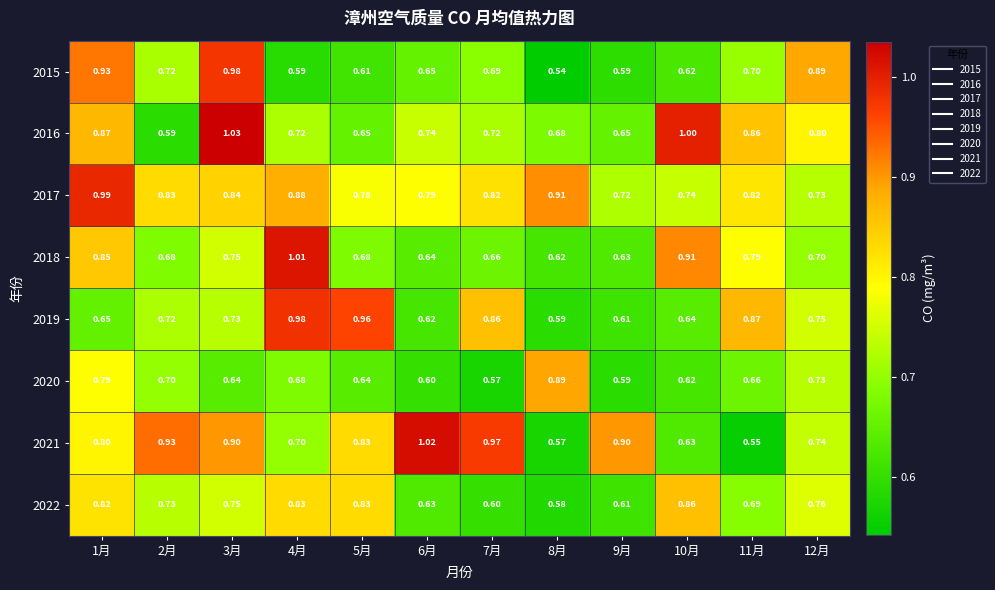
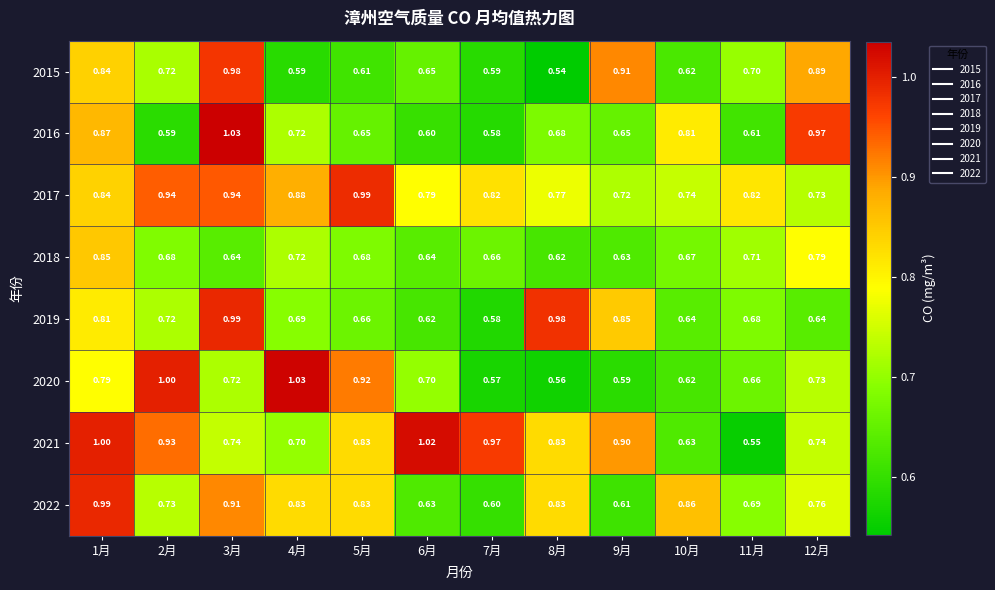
  {
    "2015": {
-     "1月": 0.93,
+     "1月": 0.84,
      "2月": 0.72,
      "3月": 0.98,
      "4月": 0.59,
      "5月": 0.61,
      "6月": 0.65,
-     "7月": 0.69,
+     "7月": 0.59,
      "8月": 0.54,
-     "9月": 0.59,
+     "9月": 0.91,
      "10月": 0.62,
      "11月": 0.70,
      "12月": 0.89
    },
    "2016": {
      "1月": 0.87,
      "2月": 0.59,
      "3月": 1.03,
      "4月": 0.72,
      "5月": 0.65,
-     "6月": 0.74,
-     "7月": 0.72,
+     "6月": 0.60,
+     "7月": 0.58,
      "8月": 0.68,
      "9月": 0.65,
-     "10月": 1.00,
-     "11月": 0.86,
-     "12月": 0.80
+     "10月": 0.81,
+     "11月": 0.61,
+     "12月": 0.97
    },
    "2017": {
-     "1月": 0.99,
-     "2月": 0.83,
-     "3月": 0.84,
+     "1月": 0.84,
+     "2月": 0.94,
+     "3月": 0.94,
      "4月": 0.88,
-     "5月": 0.78,
+     "5月": 0.99,
      "6月": 0.79,
      "7月": 0.82,
-     "8月": 0.91,
+     "8月": 0.77,
      "9月": 0.72,
      "10月": 0.74,
      "11月": 0.82,
      "12月": 0.73
    },
    "2018": {
      "1月": 0.85,
      "2月": 0.68,
-     "3月": 0.75,
-     "4月": 1.01,
+     "3月": 0.64,
+     "4月": 0.72,
      "5月": 0.68,
      "6月": 0.64,
      "7月": 0.66,
      "8月": 0.62,
      "9月": 0.63,
-     "10月": 0.91,
-     "11月": 0.79,
-     "12月": 0.70
+     "10月": 0.67,
+     "11月": 0.71,
+     "12月": 0.79
    },
    "2019": {
-     "1月": 0.65,
+     "1月": 0.81,
      "2月": 0.72,
-     "3月": 0.73,
-     "4月": 0.98,
-     "5月": 0.96,
+     "3月": 0.99,
+     "4月": 0.69,
+     "5月": 0.66,
      "6月": 0.62,
-     "7月": 0.86,
-     "8月": 0.59,
-     "9月": 0.61,
+     "7月": 0.58,
+     "8月": 0.98,
+     "9月": 0.85,
      "10月": 0.64,
-     "11月": 0.87,
-     "12月": 0.75
+     "11月": 0.68,
+     "12月": 0.64
    },
    "2020": {
      "1月": 0.79,
-     "2月": 0.70,
-     "3月": 0.64,
-     "4月": 0.68,
-     "5月": 0.64,
-     "6月": 0.60,
+     "2月": 1.00,
+     "3月": 0.72,
+     "4月": 1.03,
+     "5月": 0.92,
+     "6月": 0.70,
      "7月": 0.57,
-     "8月": 0.89,
+     "8月": 0.56,
      "9月": 0.59,
      "10月": 0.62,
      "11月": 0.66,
      "12月": 0.73
    },
    "2021": {
-     "1月": 0.80,
+     "1月": 1.00,
      "2月": 0.93,
-     "3月": 0.90,
+     "3月": 0.74,
      "4月": 0.70,
      "5月": 0.83,
      "6月": 1.02,
      "7月": 0.97,
-     "8月": 0.57,
+     "8月": 0.83,
      "9月": 0.90,
      "10月": 0.63,
      "11月": 0.55,
      "12月": 0.74
    },
    "2022": {
-     "1月": 0.82,
+     "1月": 0.99,
      "2月": 0.73,
-     "3月": 0.75,
+     "3月": 0.91,
      "4月": 0.83,
      "5月": 0.83,
      "6月": 0.63,
      "7月": 0.60,
-     "8月": 0.58,
+     "8月": 0.83,
      "9月": 0.61,
      "10月": 0.86,
      "11月": 0.69,
      "12月": 0.76
    }
  }
